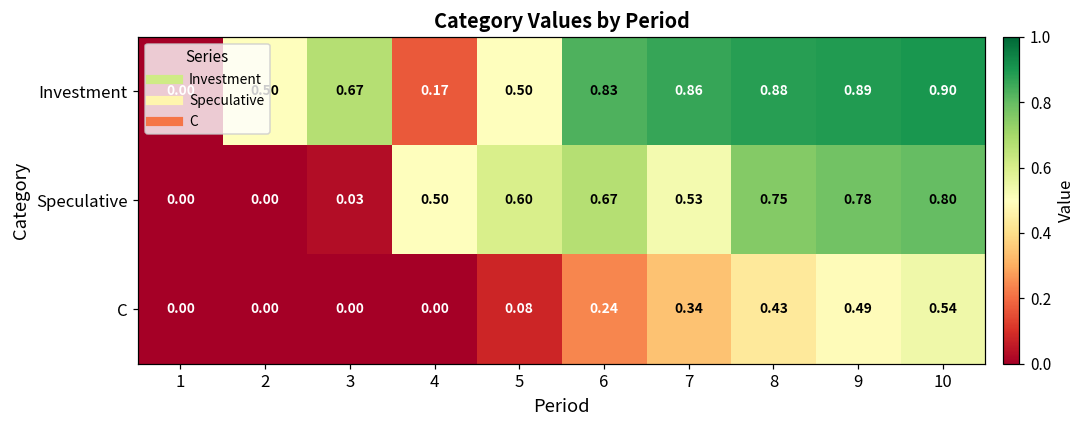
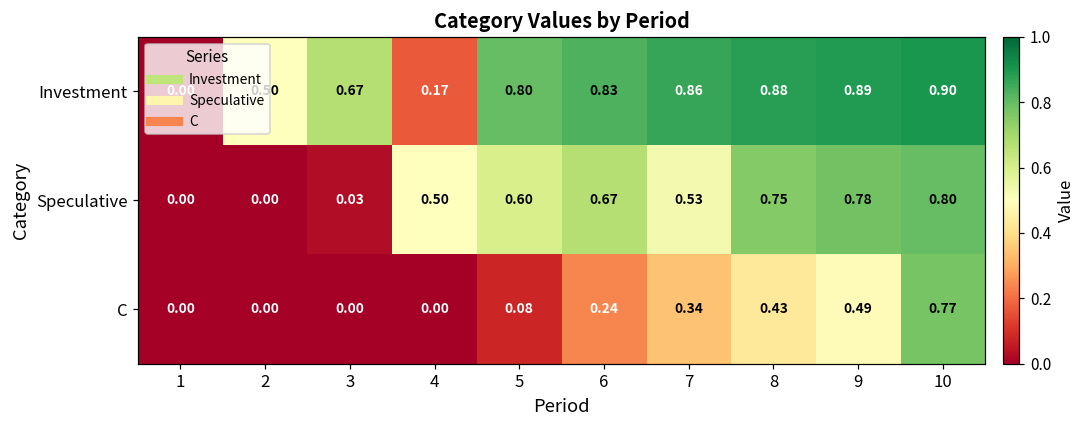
  {
    "Investment": {
      "3": 0.67,
      "4": 0.17,
-     "5": 0.50,
+     "5": 0.80,
      "6": 0.83,
      "7": 0.86,
      "8": 0.88,
      "9": 0.89,
      "10": 0.90
    },
    "Speculative": {
      "1": 0.00,
      "2": 0.00,
      "3": 0.03,
      "4": 0.50,
      "5": 0.60,
      "6": 0.67,
      "7": 0.53,
      "8": 0.75,
      "9": 0.78,
      "10": 0.80
    },
    "C": {
      "1": 0.00,
      "2": 0.00,
      "3": 0.00,
      "4": 0.00,
      "5": 0.08,
      "6": 0.24,
      "7": 0.34,
      "8": 0.43,
      "9": 0.49,
-     "10": 0.54
+     "10": 0.77
    }
  }
